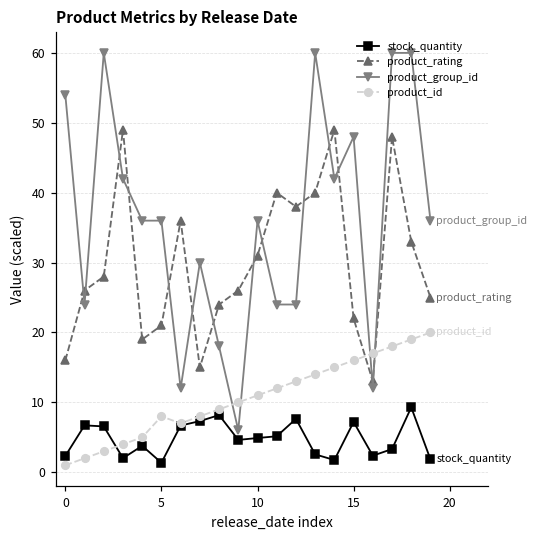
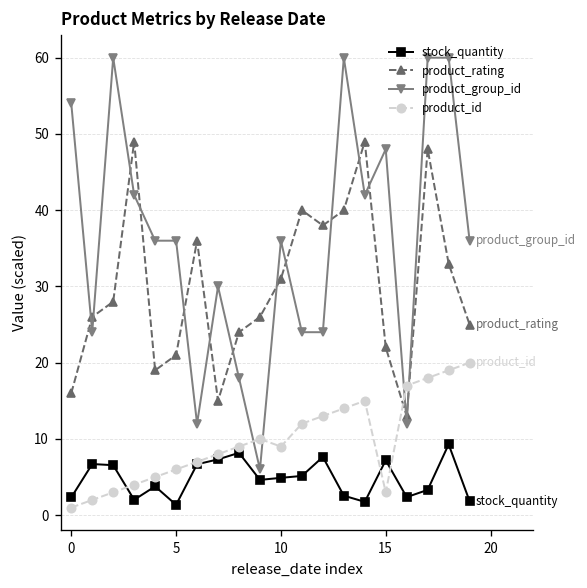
  {
    "stock_quantity": {
      "0": 2,
      "5": 1,
      "10": 5,
      "15": 7
    },
    "product_id": {
      "0": 1,
-     "5": 8,
-     "10": 11,
-     "15": 16
+     "5": 6,
+     "10": 9,
+     "15": 3
    }
  }
